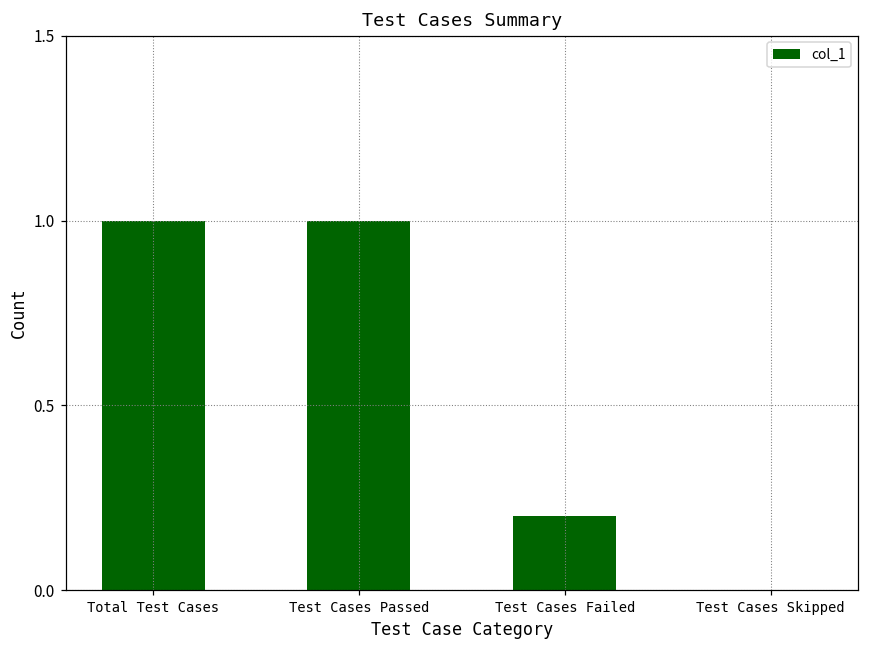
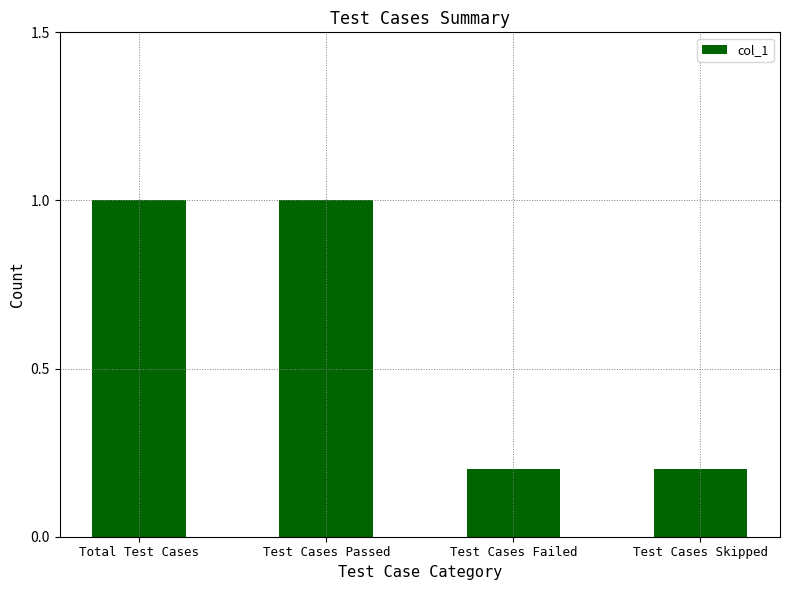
  {
    "Total Test Cases": 1.0,
    "Test Cases Passed": 1.0,
    "Test Cases Failed": 0.2,
-   "Test Cases Skipped": 0.0
+   "Test Cases Skipped": 0.2
  }
